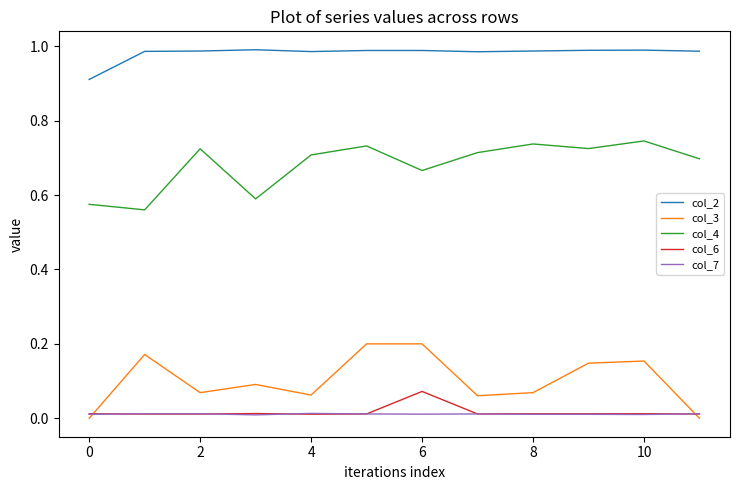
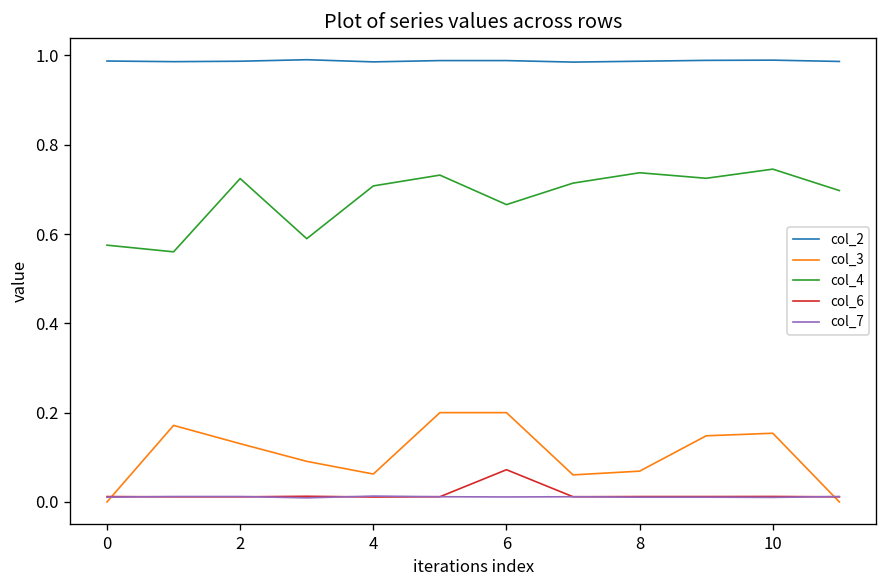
  {
    "col_2": {
-     "0": 0.91,
+     "0": 0.99,
      "2": 0.99,
      "4": 0.99,
      "6": 0.99,
      "8": 0.99,
      "10": 0.99
    },
    "col_3": {
      "0": 0.00,
-     "2": 0.07,
+     "2": 0.13,
      "4": 0.06,
      "6": 0.20,
      "8": 0.07,
      "10": 0.15
    },
    "col_4": {
      "0": 0.57,
      "2": 0.72,
      "4": 0.71,
      "6": 0.67,
      "8": 0.74,
      "10": 0.75
    },
    "col_6": {
      "6": 0.07
    },
    "col_7": {
      "6": 0.01
    }
  }
